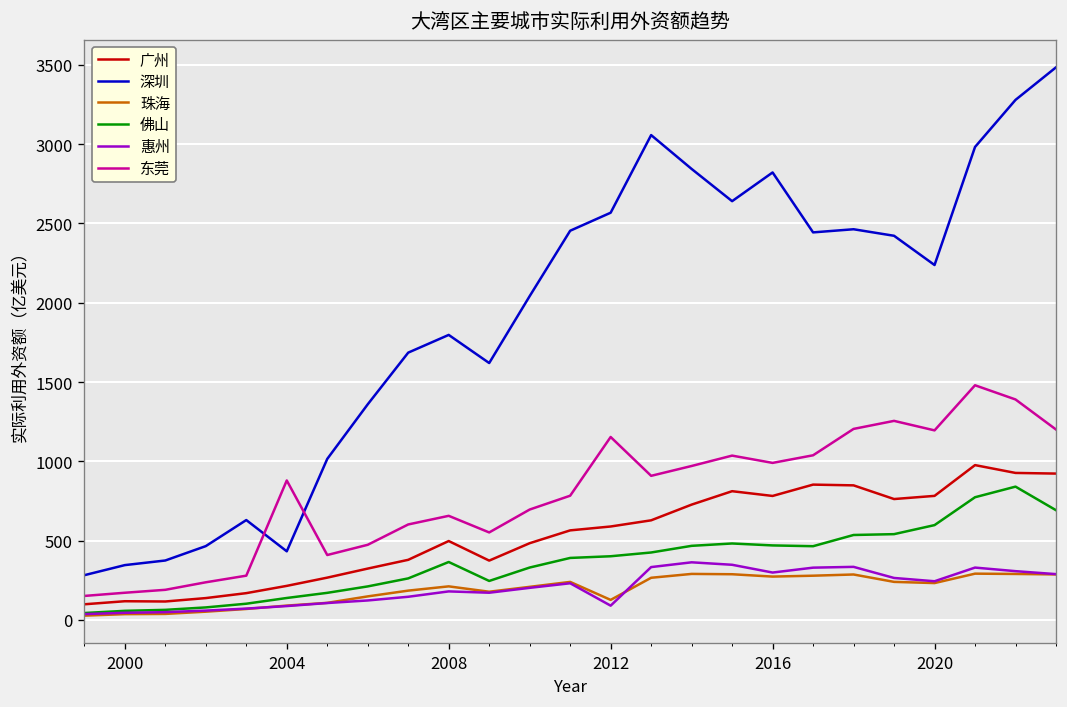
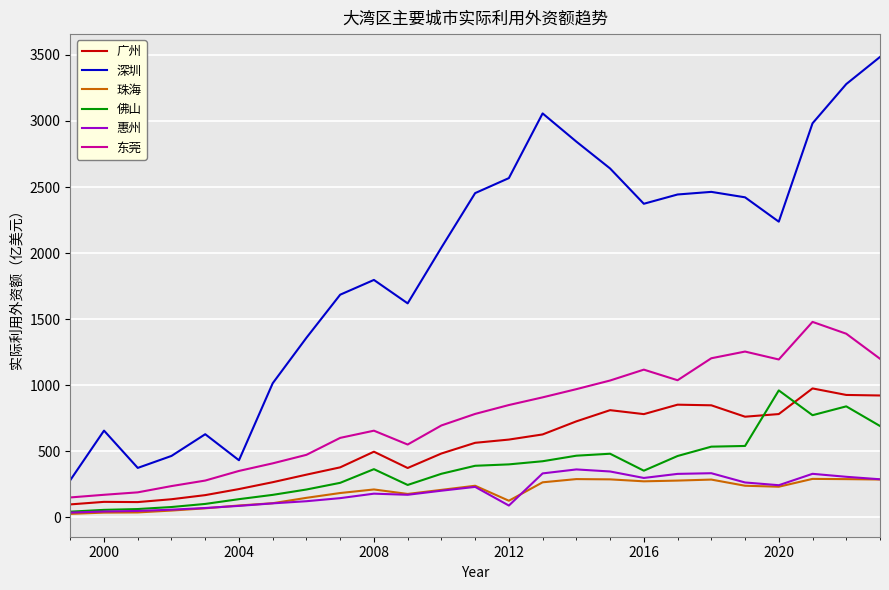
  {
    "广州": {
      "2000": 120,
      "2004": 210,
      "2008": 500,
      "2012": 590,
      "2016": 780,
      "2020": 780
    },
    "深圳": {
-     "2000": 350,
+     "2000": 660,
      "2004": 430,
      "2008": 1800,
      "2012": 2570,
-     "2016": 2820,
+     "2016": 2370,
      "2020": 2240
    },
    "珠海": {
      "2008": 210,
      "2012": 130,
      "2016": 270
    },
    "佛山": {
      "2004": 140,
      "2008": 370,
      "2012": 400,
-     "2016": 470,
-     "2020": 600
+     "2016": 350,
+     "2020": 960
    },
    "惠州": {
      "2008": 180,
      "2012": 90,
      "2016": 300
    },
    "东莞": {
      "2000": 170,
-     "2004": 880,
+     "2004": 350,
      "2008": 660,
-     "2012": 1150,
-     "2016": 990,
+     "2012": 850,
+     "2016": 1120,
      "2020": 1200
    }
  }
